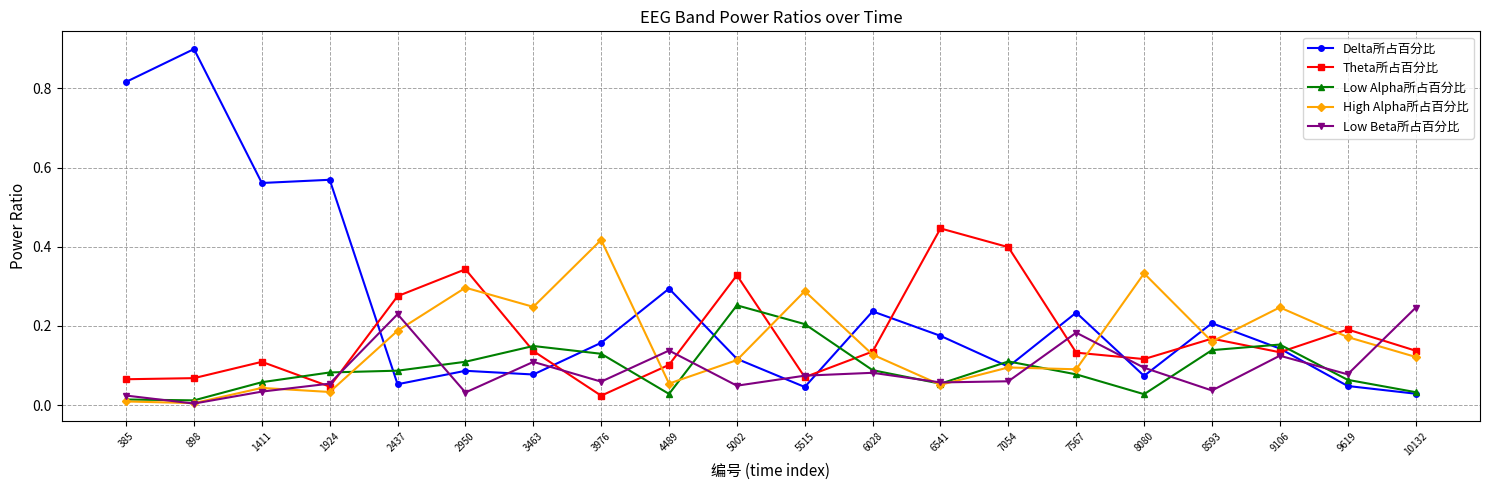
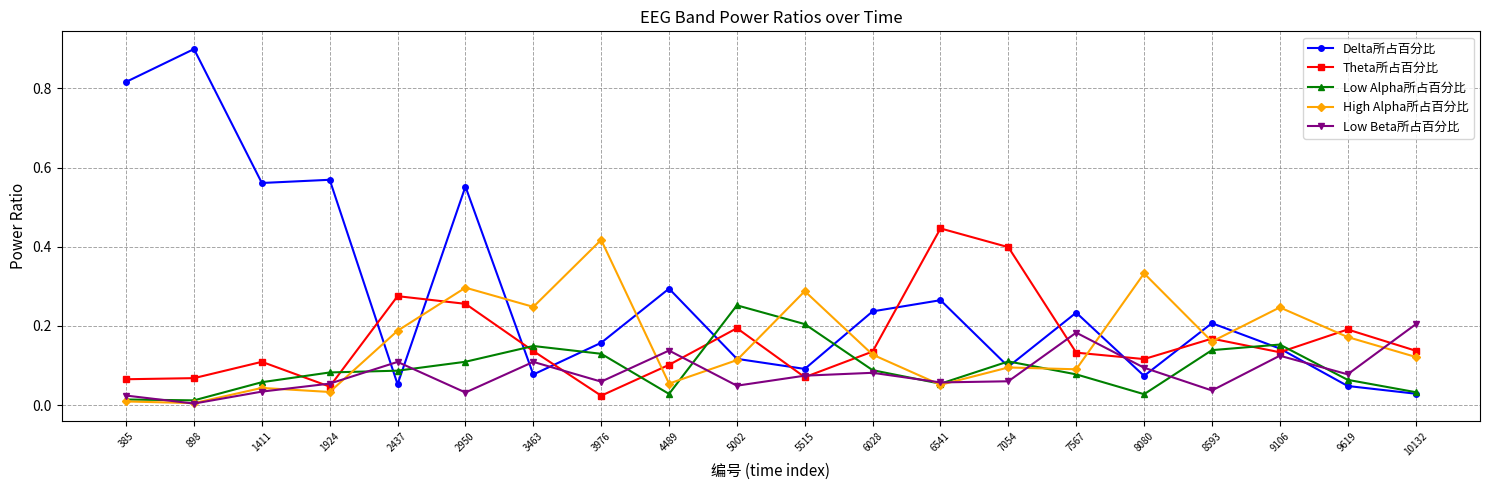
  {
    "Delta所占百分比": {
      "385": 0.82,
      "898": 0.90,
      "1411": 0.56,
      "1924": 0.57,
      "2437": 0.05,
-     "2950": 0.09,
+     "2950": 0.55,
      "3463": 0.08,
      "3976": 0.16,
      "4489": 0.29,
-     "5515": 0.05,
+     "5515": 0.09,
      "6028": 0.24,
-     "6541": 0.17,
+     "6541": 0.27,
      "7567": 0.23,
      "8080": 0.07,
      "8593": 0.21,
      "9106": 0.14,
      "9619": 0.05
    },
    "Theta所占百分比": {
      "385": 0.07,
      "898": 0.07,
      "1411": 0.11,
      "1924": 0.05,
      "2437": 0.28,
-     "2950": 0.34,
+     "2950": 0.26,
      "3463": 0.14,
      "3976": 0.02,
      "4489": 0.10,
-     "5002": 0.33,
+     "5002": 0.19,
      "6028": 0.14,
      "6541": 0.45,
      "7054": 0.40,
      "7567": 0.13,
      "8080": 0.12,
      "8593": 0.17,
      "9106": 0.13,
      "9619": 0.19,
      "10132": 0.14
    },
    "Low Alpha所占百分比": {
      "898": 0.01,
      "1411": 0.06,
      "1924": 0.08,
      "2437": 0.09,
      "2950": 0.11,
      "3463": 0.15,
      "3976": 0.13,
      "4489": 0.03,
      "5002": 0.25,
      "5515": 0.20,
      "6028": 0.09,
      "7054": 0.11,
      "7567": 0.08,
      "8080": 0.03,
      "8593": 0.14,
      "9106": 0.15,
      "9619": 0.06
    },
    "High Alpha所占百分比": {
      "1411": 0.04,
      "1924": 0.03,
      "2437": 0.19,
      "2950": 0.30,
      "3463": 0.25,
      "3976": 0.42,
      "4489": 0.05,
      "5515": 0.29,
      "6028": 0.13,
      "7567": 0.09,
      "8080": 0.33,
      "8593": 0.16,
      "9106": 0.25,
      "9619": 0.17,
      "10132": 0.12
    },
    "Low Beta所占百分比": {
      "385": 0.02,
      "1411": 0.03,
      "1924": 0.05,
-     "2437": 0.23,
+     "2437": 0.11,
      "2950": 0.03,
      "3463": 0.11,
      "3976": 0.06,
      "4489": 0.14,
      "5002": 0.05,
      "6028": 0.08,
      "7054": 0.06,
      "7567": 0.18,
      "8080": 0.09,
      "8593": 0.04,
      "9106": 0.12,
      "9619": 0.08,
-     "10132": 0.25
+     "10132": 0.20
    }
  }
